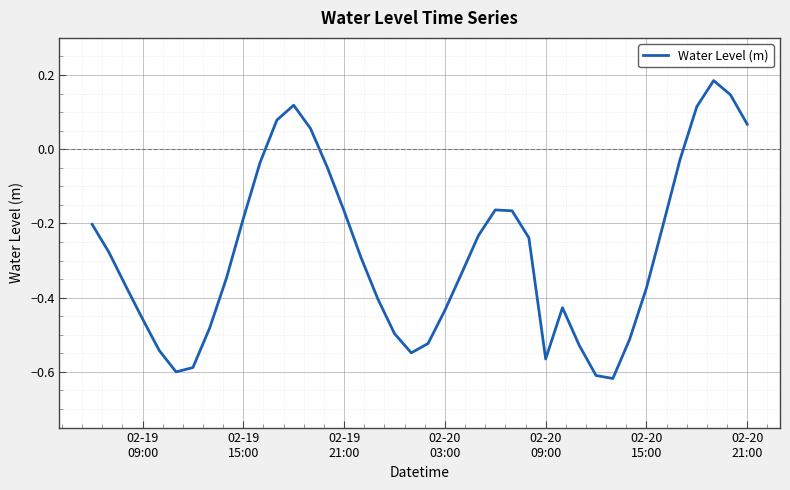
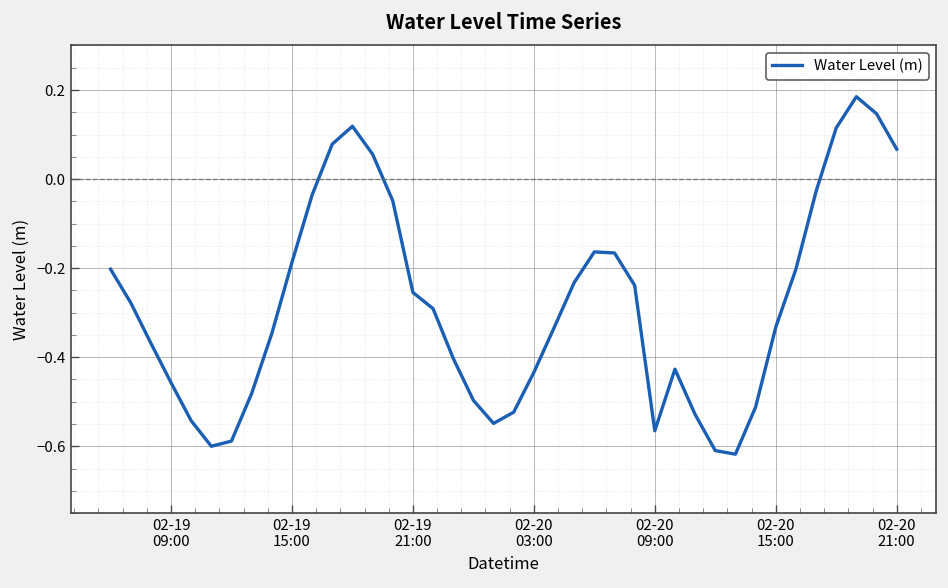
  {
    "02-19 09:00": -0.46,
    "02-19 15:00": -0.19,
-   "02-19 21:00": -0.17,
+   "02-19 21:00": -0.25,
    "02-20 03:00": -0.43,
    "02-20 09:00": -0.57,
-   "02-20 15:00": -0.37,
+   "02-20 15:00": -0.33,
    "02-20 21:00": 0.07
  }
